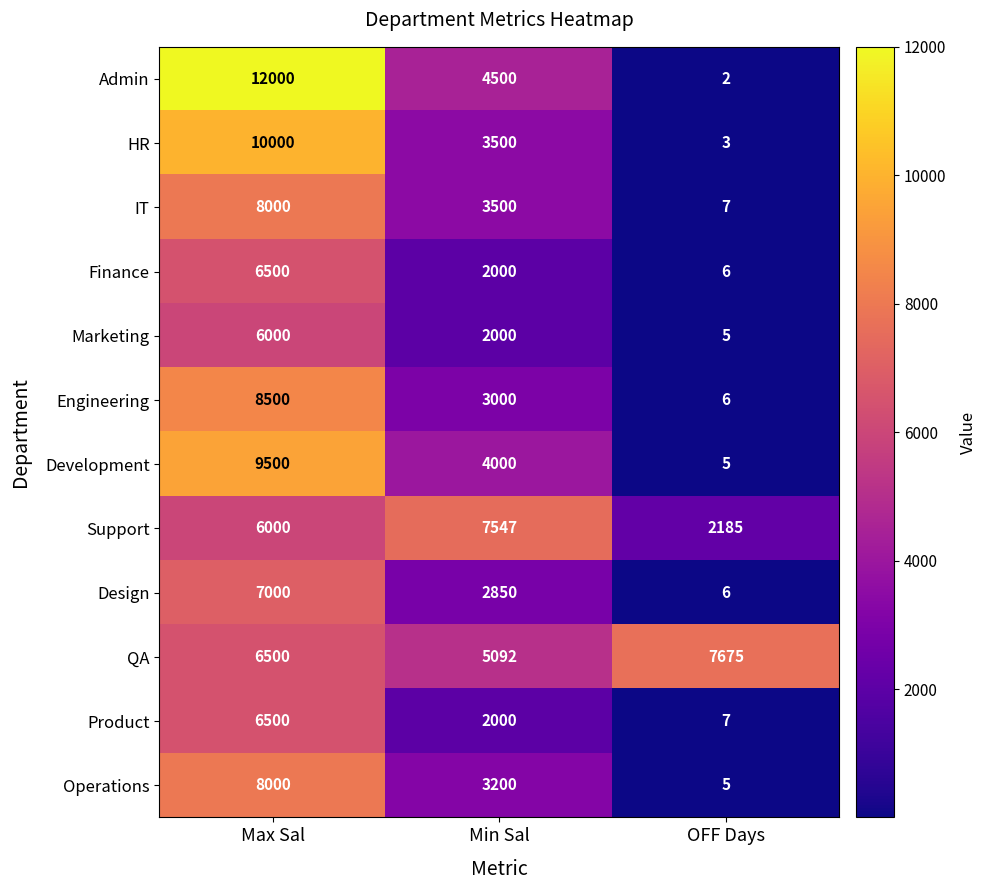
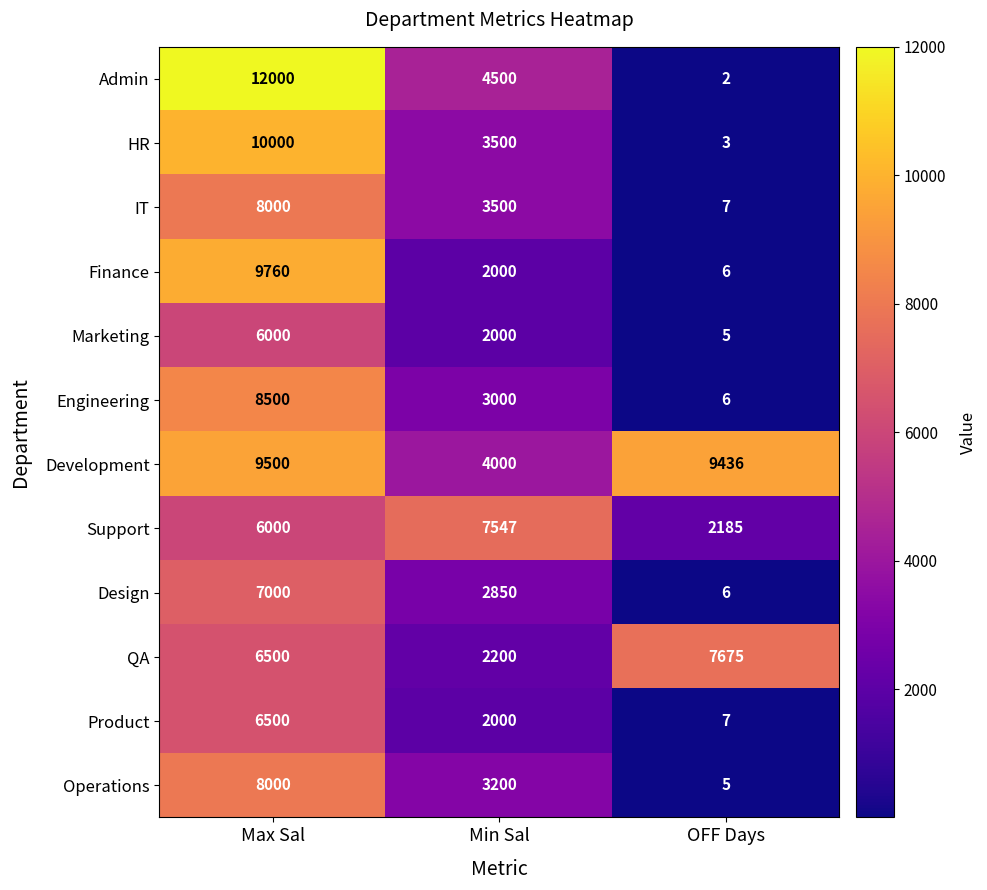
  {
    "Admin": {
      "Max Sal": 12000,
      "Min Sal": 4500,
      "OFF Days": 2
    },
    "HR": {
      "Max Sal": 10000,
      "Min Sal": 3500,
      "OFF Days": 3
    },
    "IT": {
      "Max Sal": 8000,
      "Min Sal": 3500,
      "OFF Days": 7
    },
    "Finance": {
-     "Max Sal": 6500,
+     "Max Sal": 9760,
      "Min Sal": 2000,
      "OFF Days": 6
    },
    "Marketing": {
      "Max Sal": 6000,
      "Min Sal": 2000,
      "OFF Days": 5
    },
    "Engineering": {
      "Max Sal": 8500,
      "Min Sal": 3000,
      "OFF Days": 6
    },
    "Development": {
      "Max Sal": 9500,
      "Min Sal": 4000,
-     "OFF Days": 5
+     "OFF Days": 9436
    },
    "Support": {
      "Max Sal": 6000,
      "Min Sal": 7547,
      "OFF Days": 2185
    },
    "Design": {
      "Max Sal": 7000,
      "Min Sal": 2850,
      "OFF Days": 6
    },
    "QA": {
      "Max Sal": 6500,
-     "Min Sal": 5092,
+     "Min Sal": 2200,
      "OFF Days": 7675
    },
    "Product": {
      "Max Sal": 6500,
      "Min Sal": 2000,
      "OFF Days": 7
    },
    "Operations": {
      "Max Sal": 8000,
      "Min Sal": 3200,
      "OFF Days": 5
    }
  }
